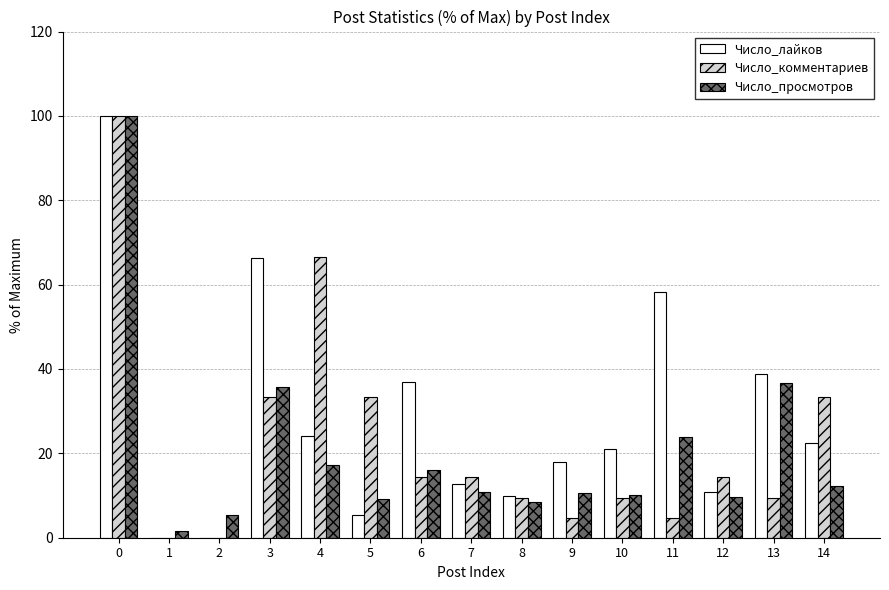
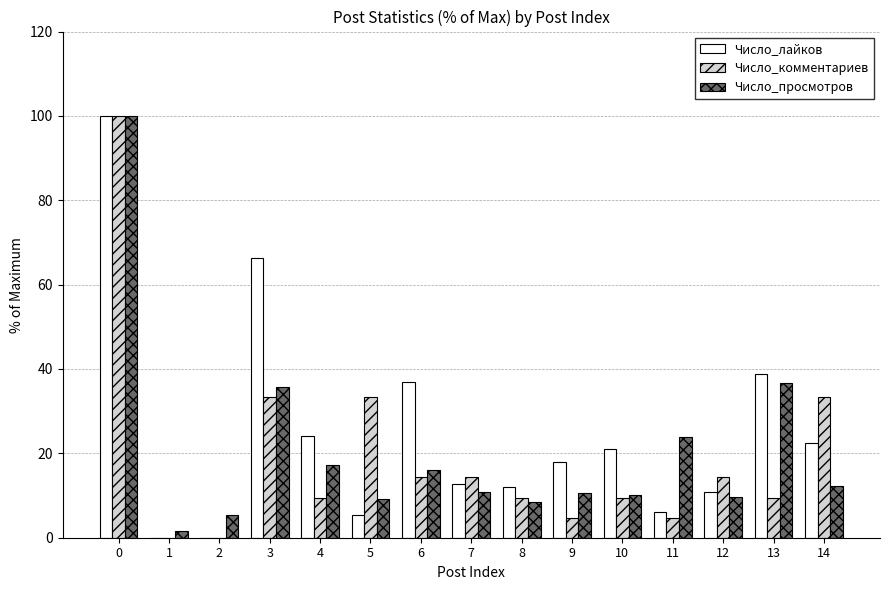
  {
    "Число_лайков": {
      "0": 100,
      "1": 0,
      "2": 0,
      "3": 66,
      "4": 24,
      "5": 5,
      "6": 37,
      "7": 13,
-     "8": 10,
+     "8": 12,
      "9": 18,
      "10": 21,
-     "11": 58,
+     "11": 6,
      "12": 11,
      "13": 39,
      "14": 23
    },
    "Число_комментариев": {
      "0": 100,
      "1": 0,
      "2": 0,
      "3": 33,
-     "4": 67,
+     "4": 10,
      "5": 33,
      "6": 14,
      "7": 14,
      "8": 10,
      "9": 5,
      "10": 10,
      "11": 5,
      "12": 14,
      "13": 10,
      "14": 33
    },
    "Число_просмотров": {
      "0": 100,
      "1": 2,
      "2": 5,
      "3": 36,
      "4": 17,
      "5": 9,
      "6": 16,
      "7": 11,
      "8": 9,
      "9": 11,
      "10": 10,
      "11": 24,
      "12": 10,
      "13": 37,
      "14": 12
    }
  }
